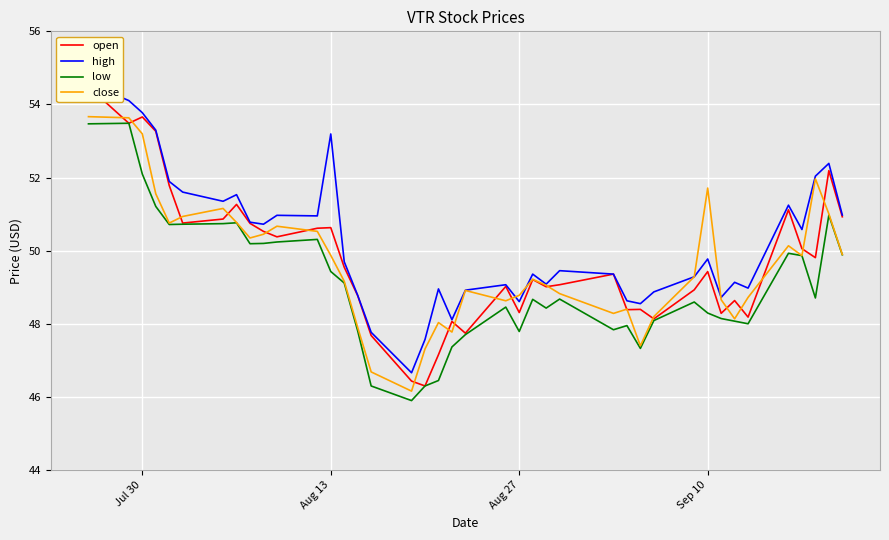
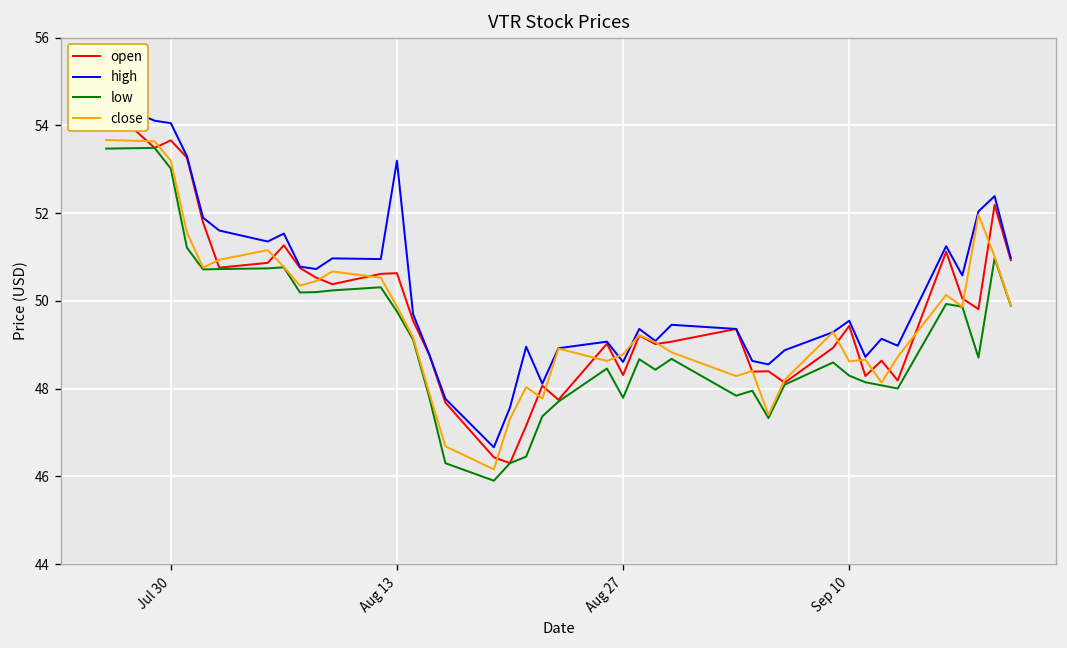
  {
    "open": {
      "Jul 30": 53.7,
      "Aug 13": 50.6,
      "Aug 27": 48.3,
      "Sep 10": 49.4
    },
    "high": {
-     "Jul 30": 53.8,
+     "Jul 30": 54.1,
      "Aug 13": 53.2,
      "Aug 27": 48.6,
-     "Sep 10": 49.8
+     "Sep 10": 49.5
    },
    "low": {
-     "Jul 30": 52.1,
-     "Aug 13": 49.4,
+     "Jul 30": 53.0,
+     "Aug 13": 49.8,
      "Aug 27": 47.8,
      "Sep 10": 48.3
    },
    "close": {
      "Jul 30": 53.2,
      "Aug 13": 49.9,
      "Aug 27": 48.8,
-     "Sep 10": 51.7
+     "Sep 10": 48.6
    }
  }
